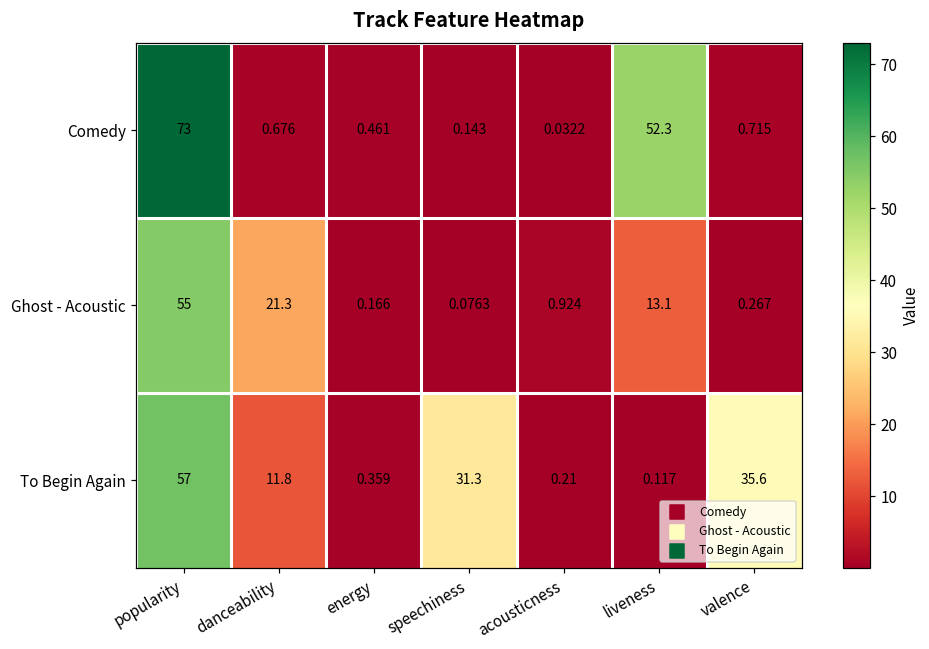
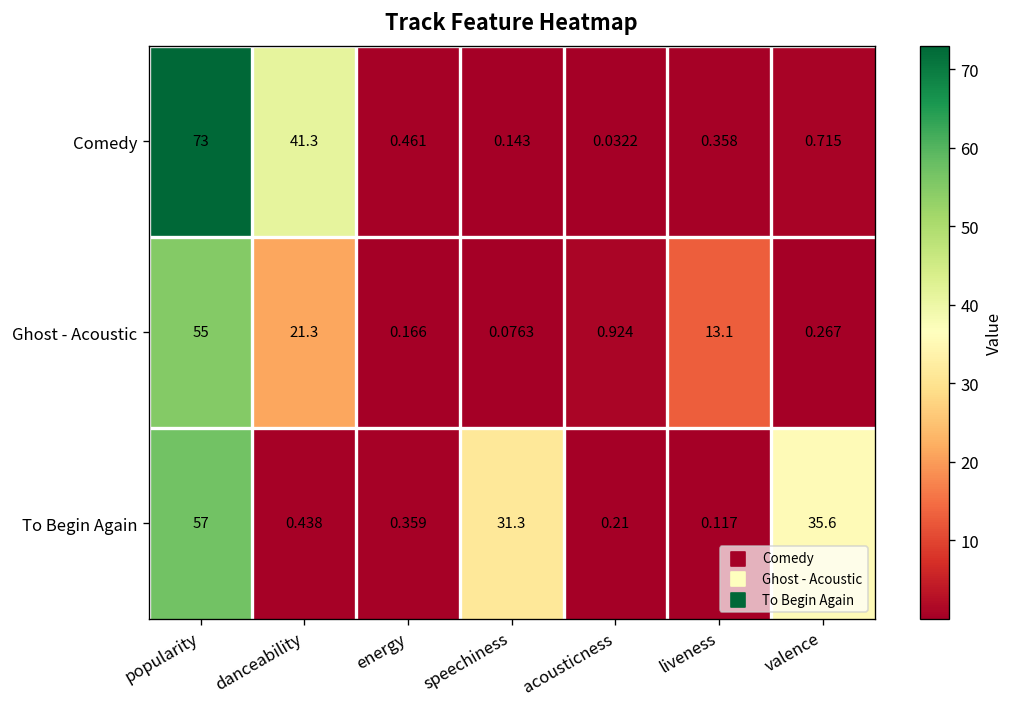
  {
    "Comedy": {
      "popularity": 73,
-     "danceability": 0.676,
+     "danceability": 41.3,
      "energy": 0.461,
      "speechiness": 0.143,
      "acousticness": 0.0322,
-     "liveness": 52.3,
+     "liveness": 0.358,
      "valence": 0.715
    },
    "Ghost - Acoustic": {
      "popularity": 55,
      "danceability": 21.3,
      "energy": 0.166,
      "speechiness": 0.0763,
      "acousticness": 0.924,
      "liveness": 13.1,
      "valence": 0.267
    },
    "To Begin Again": {
      "popularity": 57,
-     "danceability": 11.8,
+     "danceability": 0.438,
      "energy": 0.359,
      "speechiness": 31.3,
      "acousticness": 0.21,
      "liveness": 0.117,
      "valence": 35.6
    }
  }
